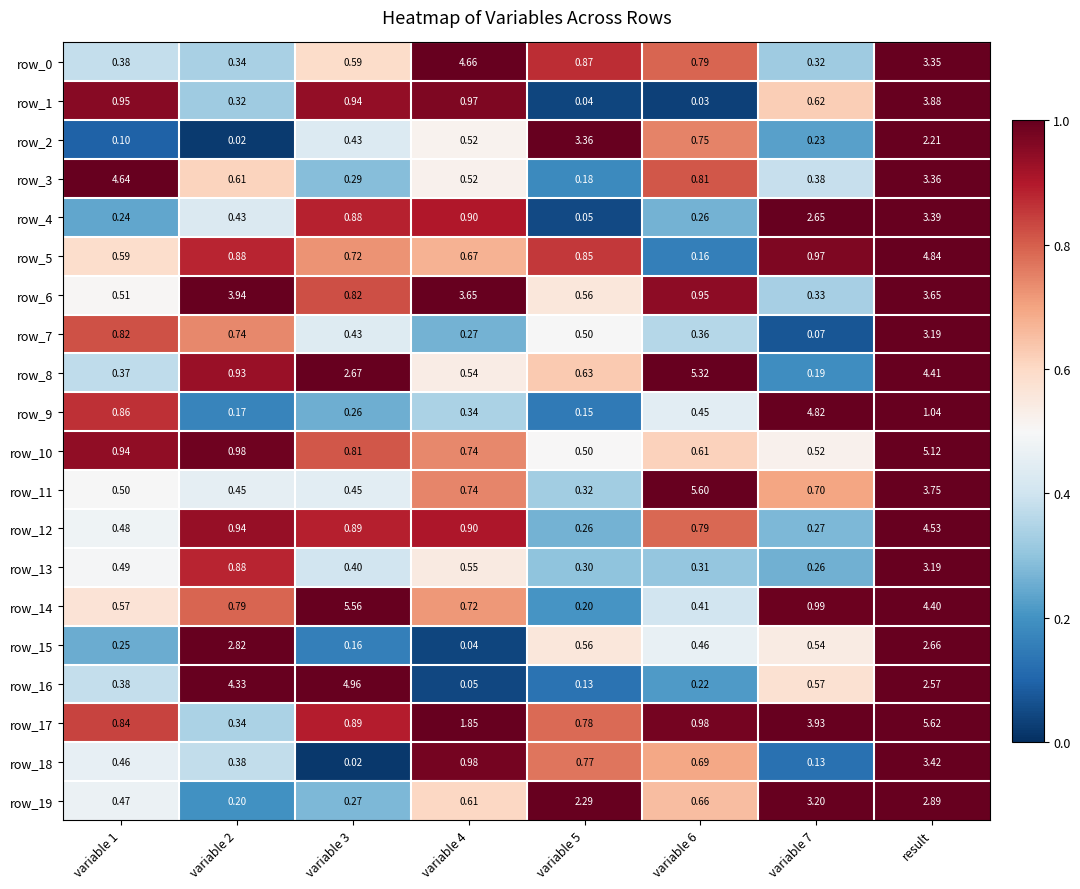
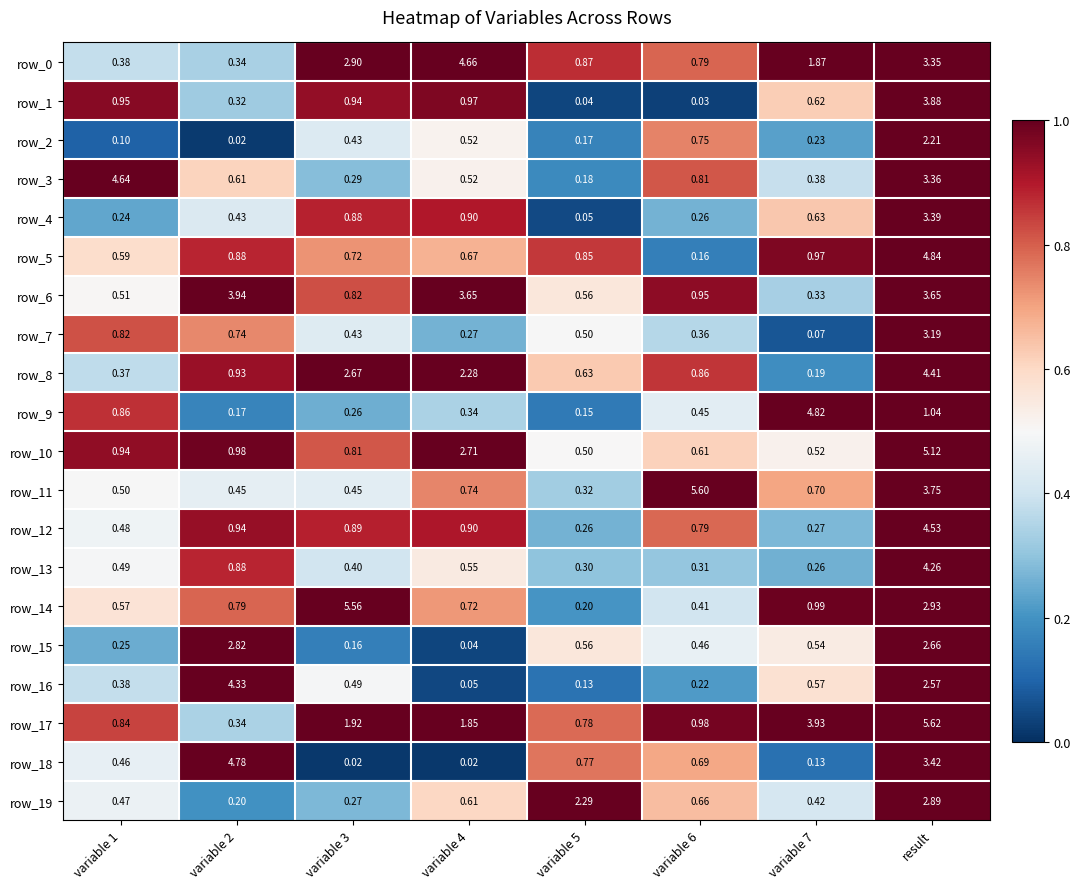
  {
    "row_0": {
      "variable 1": 0.38,
      "variable 2": 0.34,
-     "variable 3": 0.59,
+     "variable 3": 2.90,
      "variable 4": 4.66,
      "variable 5": 0.87,
      "variable 6": 0.79,
-     "variable 7": 0.32,
+     "variable 7": 1.87,
      "result": 3.35
    },
    "row_1": {
      "variable 1": 0.95,
      "variable 2": 0.32,
      "variable 3": 0.94,
      "variable 4": 0.97,
      "variable 5": 0.04,
      "variable 6": 0.03,
      "variable 7": 0.62,
      "result": 3.88
    },
    "row_2": {
      "variable 1": 0.10,
      "variable 2": 0.02,
      "variable 3": 0.43,
      "variable 4": 0.52,
-     "variable 5": 3.36,
+     "variable 5": 0.17,
      "variable 6": 0.75,
      "variable 7": 0.23,
      "result": 2.21
    },
    "row_3": {
      "variable 1": 4.64,
      "variable 2": 0.61,
      "variable 3": 0.29,
      "variable 4": 0.52,
      "variable 5": 0.18,
      "variable 6": 0.81,
      "variable 7": 0.38,
      "result": 3.36
    },
    "row_4": {
      "variable 1": 0.24,
      "variable 2": 0.43,
      "variable 3": 0.88,
      "variable 4": 0.90,
      "variable 5": 0.05,
      "variable 6": 0.26,
-     "variable 7": 2.65,
+     "variable 7": 0.63,
      "result": 3.39
    },
    "row_5": {
      "variable 1": 0.59,
      "variable 2": 0.88,
      "variable 3": 0.72,
      "variable 4": 0.67,
      "variable 5": 0.85,
      "variable 6": 0.16,
      "variable 7": 0.97,
      "result": 4.84
    },
    "row_6": {
      "variable 1": 0.51,
      "variable 2": 3.94,
      "variable 3": 0.82,
      "variable 4": 3.65,
      "variable 5": 0.56,
      "variable 6": 0.95,
      "variable 7": 0.33,
      "result": 3.65
    },
    "row_7": {
      "variable 1": 0.82,
      "variable 2": 0.74,
      "variable 3": 0.43,
      "variable 4": 0.27,
      "variable 5": 0.50,
      "variable 6": 0.36,
      "variable 7": 0.07,
      "result": 3.19
    },
    "row_8": {
      "variable 1": 0.37,
      "variable 2": 0.93,
      "variable 3": 2.67,
-     "variable 4": 0.54,
+     "variable 4": 2.28,
      "variable 5": 0.63,
-     "variable 6": 5.32,
+     "variable 6": 0.86,
      "variable 7": 0.19,
      "result": 4.41
    },
    "row_9": {
      "variable 1": 0.86,
      "variable 2": 0.17,
      "variable 3": 0.26,
      "variable 4": 0.34,
      "variable 5": 0.15,
      "variable 6": 0.45,
      "variable 7": 4.82,
      "result": 1.04
    },
    "row_10": {
      "variable 1": 0.94,
      "variable 2": 0.98,
      "variable 3": 0.81,
-     "variable 4": 0.74,
+     "variable 4": 2.71,
      "variable 5": 0.50,
      "variable 6": 0.61,
      "variable 7": 0.52,
      "result": 5.12
    },
    "row_11": {
      "variable 1": 0.50,
      "variable 2": 0.45,
      "variable 3": 0.45,
      "variable 4": 0.74,
      "variable 5": 0.32,
      "variable 6": 5.60,
      "variable 7": 0.70,
      "result": 3.75
    },
    "row_12": {
      "variable 1": 0.48,
      "variable 2": 0.94,
      "variable 3": 0.89,
      "variable 4": 0.90,
      "variable 5": 0.26,
      "variable 6": 0.79,
      "variable 7": 0.27,
      "result": 4.53
    },
    "row_13": {
      "variable 1": 0.49,
      "variable 2": 0.88,
      "variable 3": 0.40,
      "variable 4": 0.55,
      "variable 5": 0.30,
      "variable 6": 0.31,
      "variable 7": 0.26,
-     "result": 3.19
+     "result": 4.26
    },
    "row_14": {
      "variable 1": 0.57,
      "variable 2": 0.79,
      "variable 3": 5.56,
      "variable 4": 0.72,
      "variable 5": 0.20,
      "variable 6": 0.41,
      "variable 7": 0.99,
-     "result": 4.40
+     "result": 2.93
    },
    "row_15": {
      "variable 1": 0.25,
      "variable 2": 2.82,
      "variable 3": 0.16,
      "variable 4": 0.04,
      "variable 5": 0.56,
      "variable 6": 0.46,
      "variable 7": 0.54,
      "result": 2.66
    },
    "row_16": {
      "variable 1": 0.38,
      "variable 2": 4.33,
-     "variable 3": 4.96,
+     "variable 3": 0.49,
      "variable 4": 0.05,
      "variable 5": 0.13,
      "variable 6": 0.22,
      "variable 7": 0.57,
      "result": 2.57
    },
    "row_17": {
      "variable 1": 0.84,
      "variable 2": 0.34,
-     "variable 3": 0.89,
+     "variable 3": 1.92,
      "variable 4": 1.85,
      "variable 5": 0.78,
      "variable 6": 0.98,
      "variable 7": 3.93,
      "result": 5.62
    },
    "row_18": {
      "variable 1": 0.46,
-     "variable 2": 0.38,
+     "variable 2": 4.78,
      "variable 3": 0.02,
-     "variable 4": 0.98,
+     "variable 4": 0.02,
      "variable 5": 0.77,
      "variable 6": 0.69,
      "variable 7": 0.13,
      "result": 3.42
    },
    "row_19": {
      "variable 1": 0.47,
      "variable 2": 0.20,
      "variable 3": 0.27,
      "variable 4": 0.61,
      "variable 5": 2.29,
      "variable 6": 0.66,
-     "variable 7": 3.20,
+     "variable 7": 0.42,
      "result": 2.89
    }
  }
